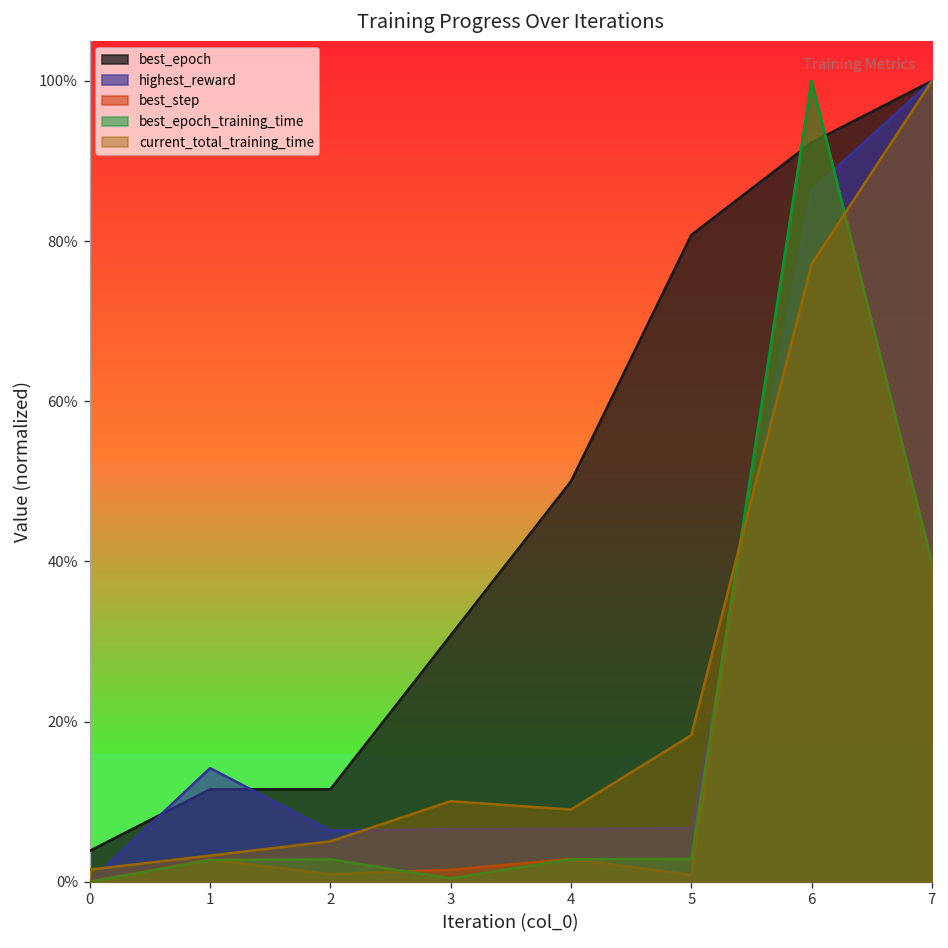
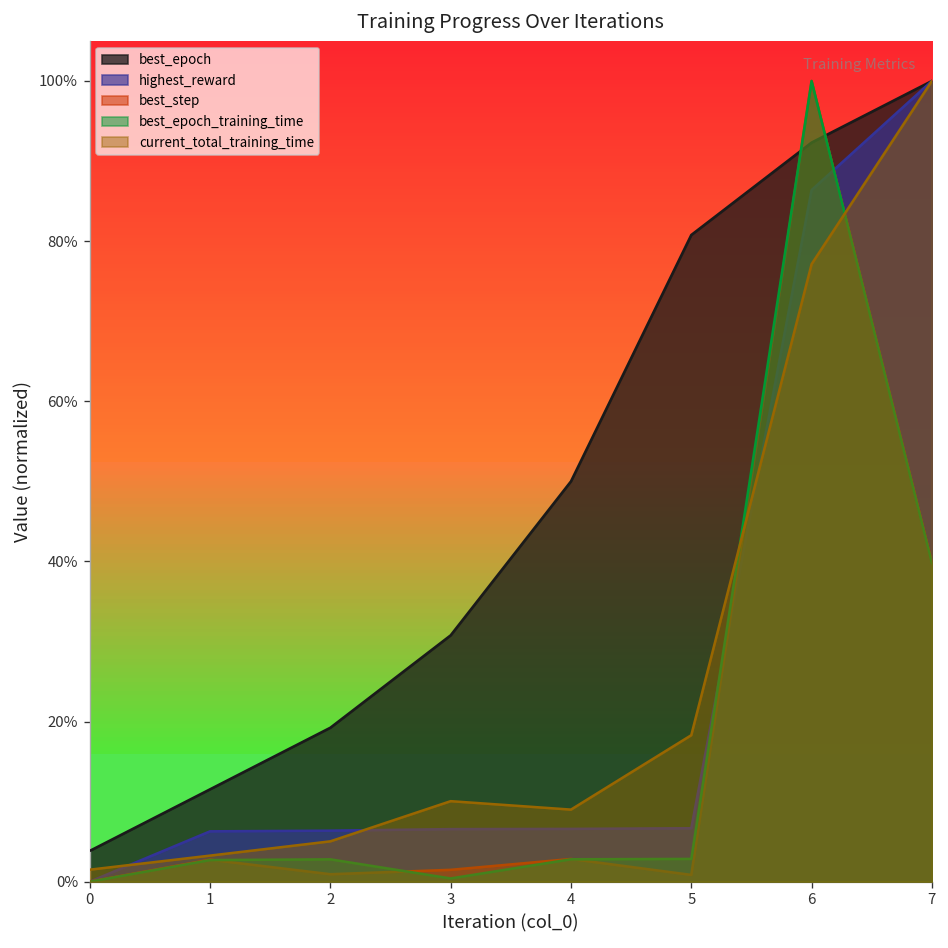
  {
    "best_epoch": {
      "0": "4%",
      "1": "12%",
-     "2": "12%",
+     "2": "19%",
      "3": "31%",
      "4": "50%",
      "5": "81%",
      "6": "92%"
    },
    "highest_reward": {
-     "1": "14%",
+     "1": "6%",
      "2": "6%",
      "3": "7%",
      "4": "7%",
      "5": "7%",
      "6": "86%"
    },
    "best_step": {
      "2": "1%",
      "3": "1%",
      "5": "1%"
    },
    "best_epoch_training_time": {
      "2": "3%",
      "3": "0%",
      "5": "3%"
    },
    "current_total_training_time": {
      "0": "1%",
      "1": "3%",
      "2": "5%",
      "3": "10%",
      "4": "9%",
      "5": "18%",
      "6": "77%"
    }
  }
